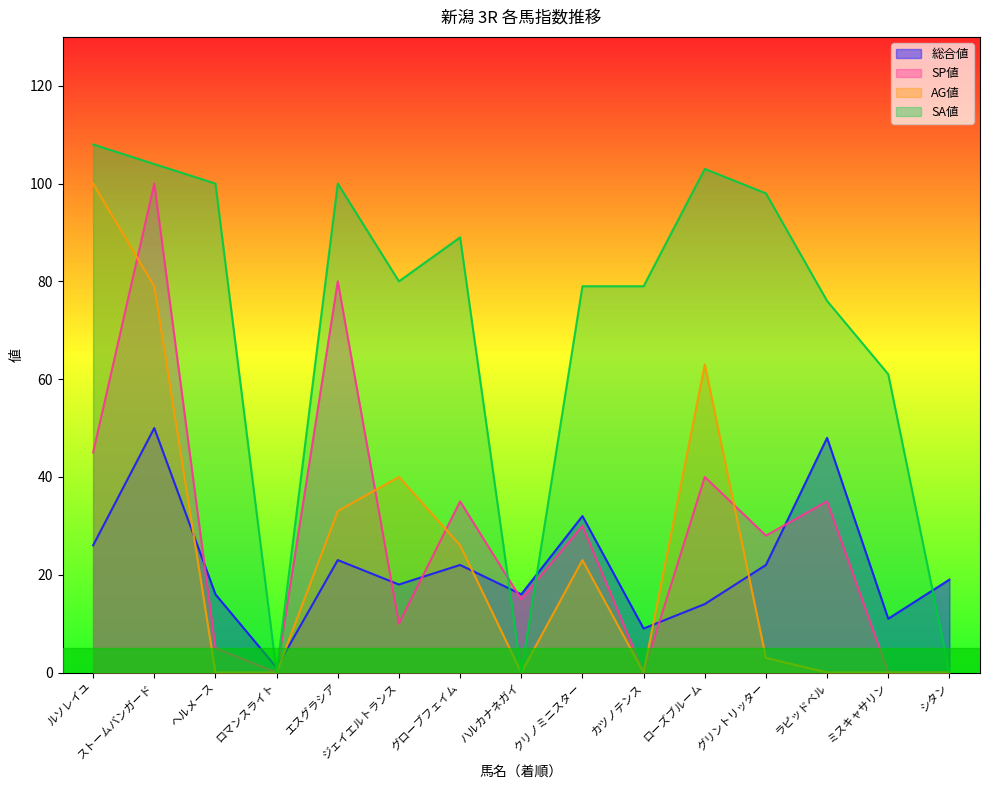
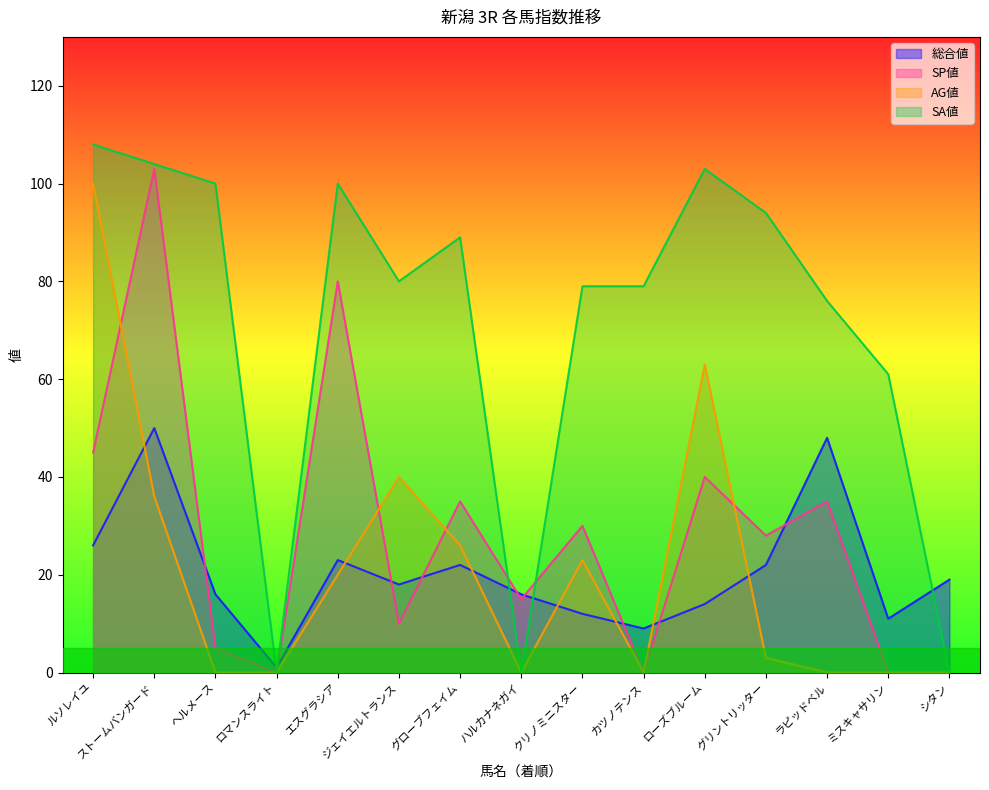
  {
    "総合値": {
      "ルソレイユ": 26,
      "ストームバンガード": 50,
      "ヘルメース": 16,
      "エスグラシア": 23,
      "ジェイエルトランス": 18,
      "グローブフェイム": 22,
      "ハルカナネガイ": 16,
-     "クリノミニスター": 32,
+     "クリノミニスター": 12,
      "カツノテンス": 9,
      "ローズブルーム": 14,
      "グリントリッター": 22,
      "ラピッドベル": 48,
      "ミスキャサリン": 11,
      "シタン": 19
    },
    "SP値": {
      "ルソレイユ": 45,
-     "ストームバンガード": 100,
+     "ストームバンガード": 103,
      "エスグラシア": 80,
      "ジェイエルトランス": 10,
      "グローブフェイム": 35,
      "ハルカナネガイ": 15,
      "クリノミニスター": 30,
      "ローズブルーム": 40,
      "グリントリッター": 28,
      "ラピッドベル": 35
    },
    "AG値": {
      "ルソレイユ": 100,
-     "ストームバンガード": 79,
-     "エスグラシア": 33,
+     "ストームバンガード": 36,
+     "エスグラシア": 20,
      "ジェイエルトランス": 40,
      "グローブフェイム": 26,
      "クリノミニスター": 23,
      "ローズブルーム": 63
    },
    "SA値": {
      "ルソレイユ": 108,
      "ストームバンガード": 104,
      "ヘルメース": 100,
      "エスグラシア": 100,
      "ジェイエルトランス": 80,
      "グローブフェイム": 89,
      "クリノミニスター": 79,
      "カツノテンス": 79,
      "ローズブルーム": 103,
-     "グリントリッター": 98,
+     "グリントリッター": 94,
      "ラピッドベル": 76,
      "ミスキャサリン": 61
    }
  }
